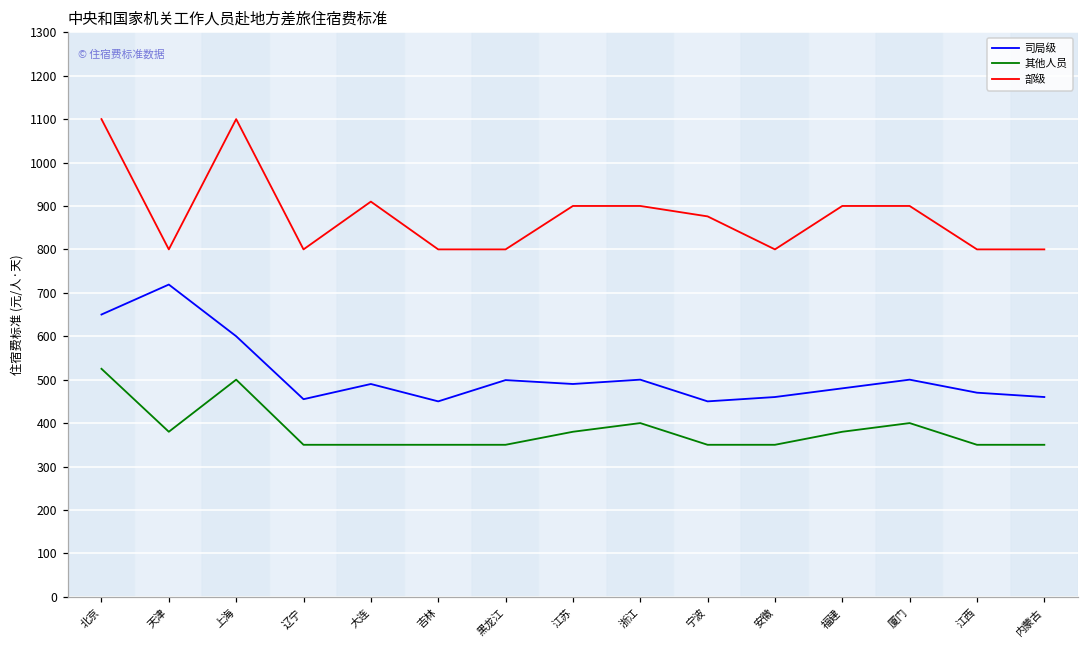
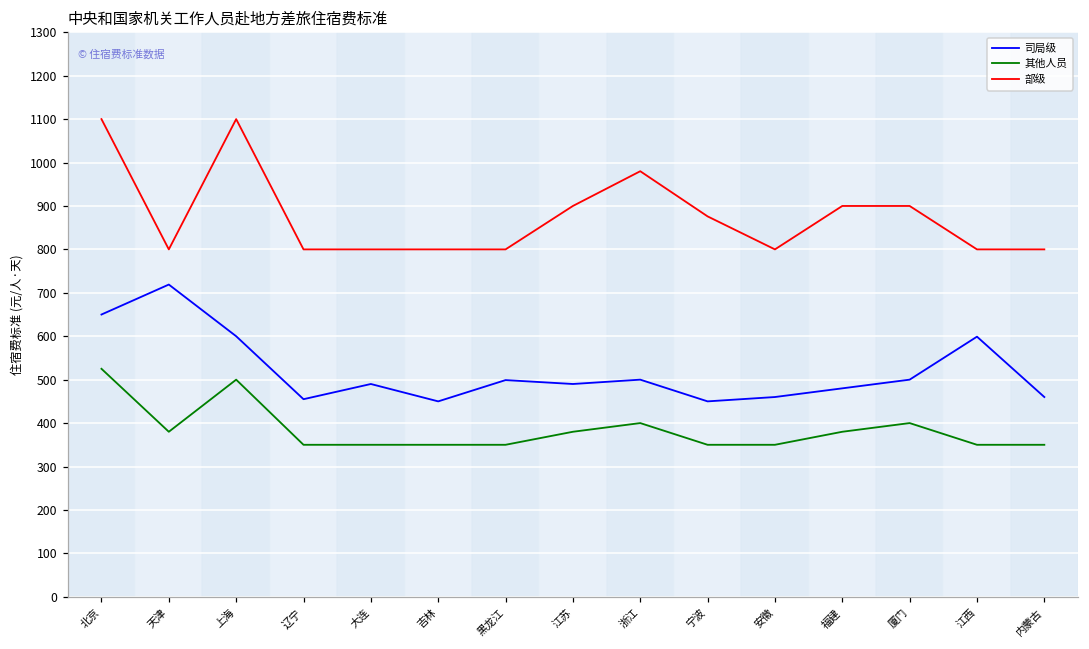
  {
    "司局级": {
      "北京": 650,
      "天津": 720,
      "上海": 600,
      "辽宁": 460,
      "大连": 490,
      "吉林": 450,
      "黑龙江": 500,
      "江苏": 490,
      "浙江": 500,
      "宁波": 450,
      "安徽": 460,
      "福建": 480,
      "厦门": 500,
-     "江西": 470,
+     "江西": 600,
      "内蒙古": 460
    },
    "其他人员": {
      "北京": 530,
      "天津": 380,
      "上海": 500,
      "辽宁": 350,
      "大连": 350,
      "吉林": 350,
      "黑龙江": 350,
      "江苏": 380,
      "浙江": 400,
      "宁波": 350,
      "安徽": 350,
      "福建": 380,
      "厦门": 400,
      "江西": 350,
      "内蒙古": 350
    },
    "部级": {
      "北京": 1100,
      "天津": 800,
      "上海": 1100,
      "辽宁": 800,
-     "大连": 910,
+     "大连": 800,
      "吉林": 800,
      "黑龙江": 800,
      "江苏": 900,
-     "浙江": 900,
+     "浙江": 980,
      "宁波": 880,
      "安徽": 800,
      "福建": 900,
      "厦门": 900,
      "江西": 800,
      "内蒙古": 800
    }
  }
